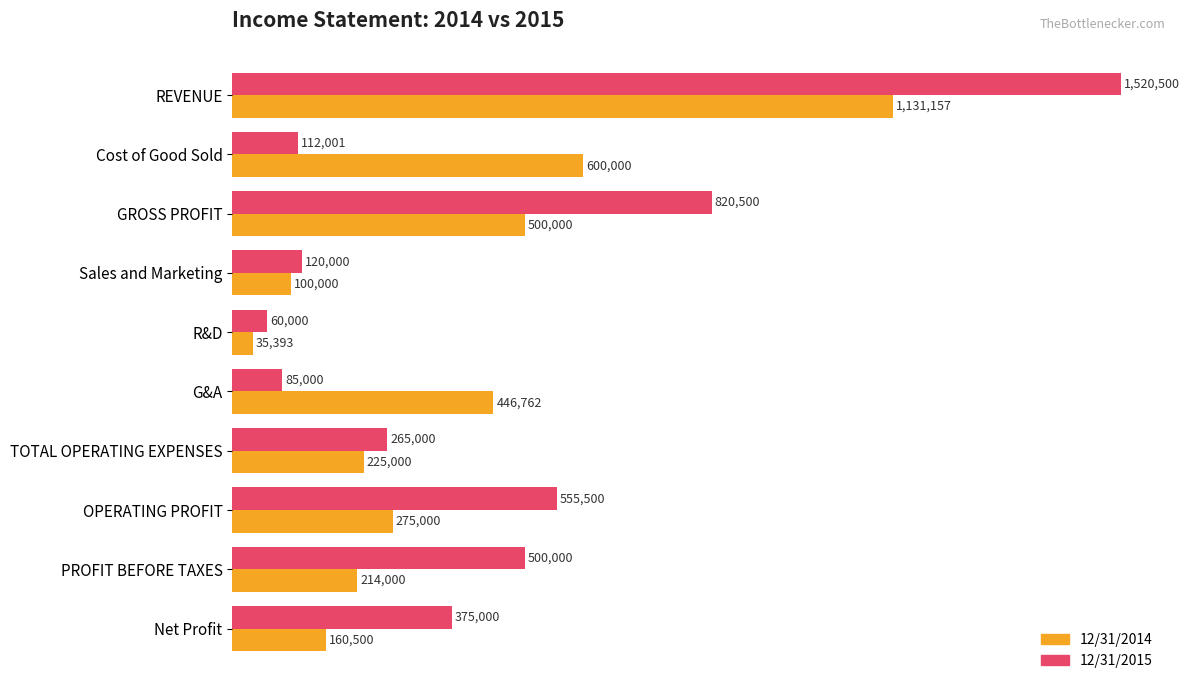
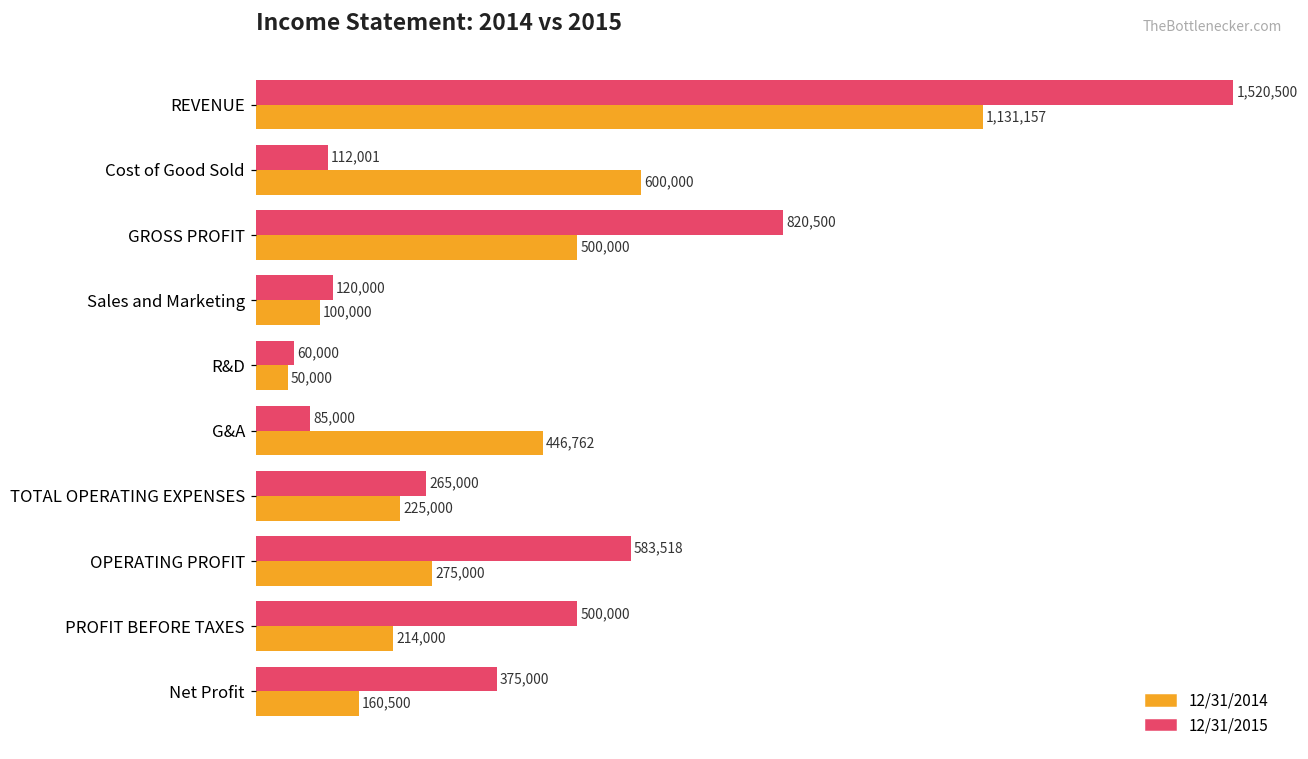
  {
    "12/31/2014": {
      "REVENUE": "1,131,157",
      "Cost of Good Sold": "600,000",
      "GROSS PROFIT": "500,000",
      "Sales and Marketing": "100,000",
-     "R&D": "35,393",
+     "R&D": "50,000",
      "G&A": "446,762",
      "TOTAL OPERATING EXPENSES": "225,000",
      "OPERATING PROFIT": "275,000",
      "PROFIT BEFORE TAXES": "214,000",
      "Net Profit": "160,500"
    },
    "12/31/2015": {
      "REVENUE": "1,520,500",
      "Cost of Good Sold": "112,001",
      "GROSS PROFIT": "820,500",
      "Sales and Marketing": "120,000",
      "R&D": "60,000",
      "G&A": "85,000",
      "TOTAL OPERATING EXPENSES": "265,000",
-     "OPERATING PROFIT": "555,500",
+     "OPERATING PROFIT": "583,518",
      "PROFIT BEFORE TAXES": "500,000",
      "Net Profit": "375,000"
    }
  }
